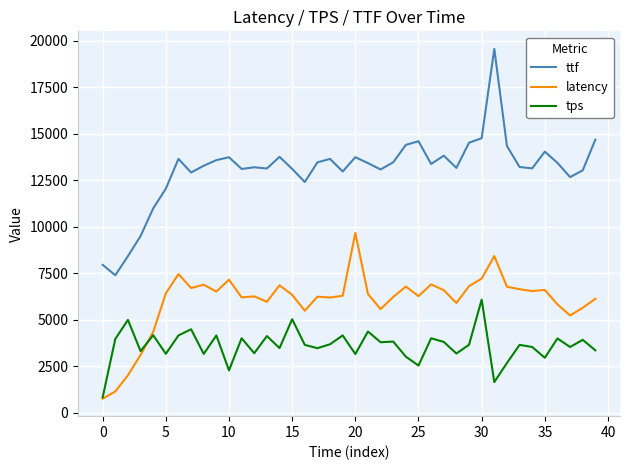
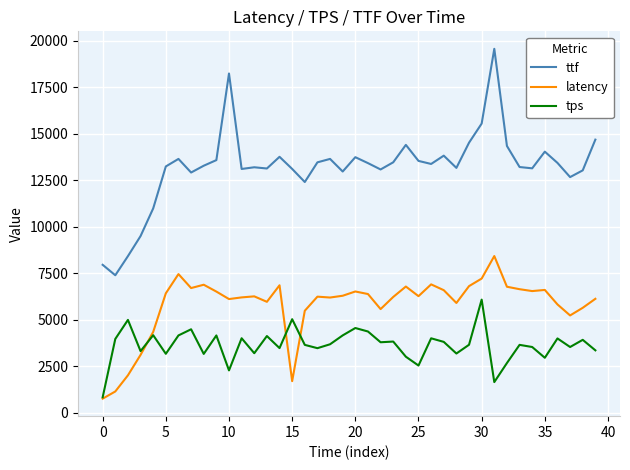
  {
    "ttf": {
      "0": 8000,
-     "5": 12100,
-     "10": 13700,
+     "5": 13200,
+     "10": 18200,
      "15": 13100,
      "20": 13700,
-     "25": 14600,
-     "30": 14800,
+     "25": 13500,
+     "30": 15500,
      "35": 14000
    },
    "latency": {
      "5": 6400,
-     "10": 7200,
-     "15": 6300,
-     "20": 9700,
+     "10": 6100,
+     "15": 1700,
+     "20": 6500,
      "25": 6300,
      "30": 7200,
      "35": 6600
    },
    "tps": {
      "5": 3200,
      "10": 2300,
      "15": 5000,
-     "20": 3200,
+     "20": 4600,
      "25": 2500,
      "30": 6100,
      "35": 3000
    }
  }
